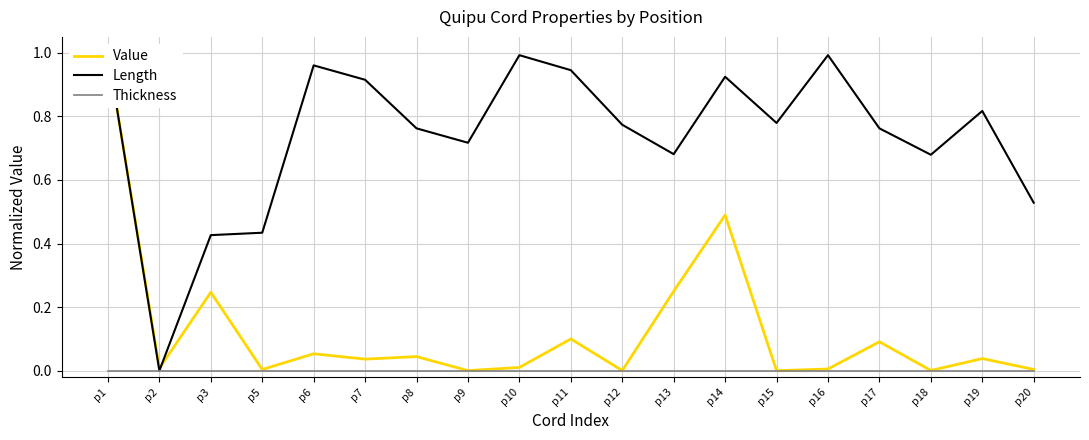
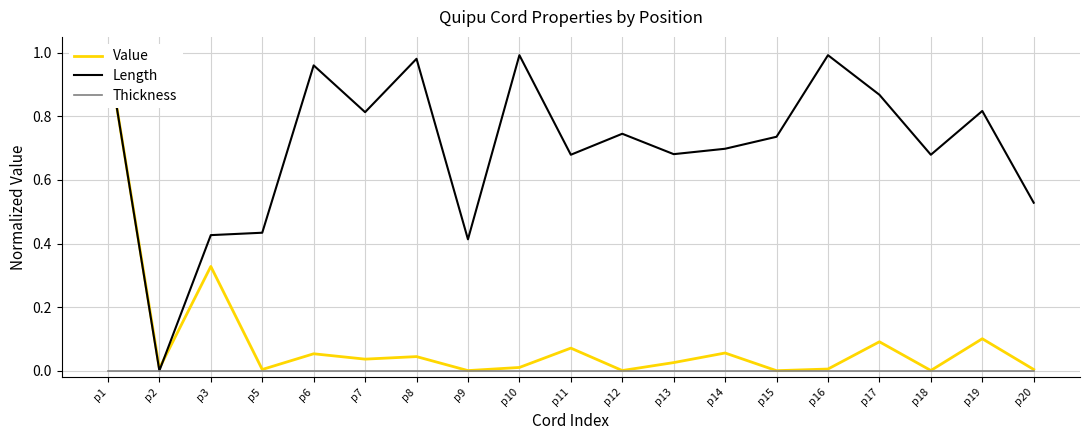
  {
    "Value": {
-     "p3": 0.25,
+     "p3": 0.33,
      "p6": 0.05,
      "p7": 0.04,
      "p8": 0.04,
      "p10": 0.01,
-     "p11": 0.10,
-     "p13": 0.25,
-     "p14": 0.49,
+     "p11": 0.07,
+     "p13": 0.03,
+     "p14": 0.06,
      "p17": 0.09,
-     "p19": 0.04
+     "p19": 0.10
    },
    "Length": {
      "p3": 0.43,
      "p5": 0.43,
      "p6": 0.96,
-     "p7": 0.92,
-     "p8": 0.76,
-     "p9": 0.72,
+     "p7": 0.81,
+     "p8": 0.98,
+     "p9": 0.41,
      "p10": 0.99,
-     "p11": 0.95,
-     "p12": 0.77,
+     "p11": 0.68,
+     "p12": 0.75,
      "p13": 0.68,
-     "p14": 0.92,
-     "p15": 0.78,
+     "p14": 0.70,
+     "p15": 0.74,
      "p16": 0.99,
-     "p17": 0.76,
+     "p17": 0.87,
      "p18": 0.68,
      "p19": 0.82,
      "p20": 0.53
    },
    "Thickness": {
      "p1": 0.00,
      "p3": 0.00,
      "p6": 0.00,
      "p7": 0.00,
      "p8": 0.00,
      "p10": 0.00,
      "p11": 0.00,
      "p13": 0.00,
      "p14": 0.00,
      "p17": 0.00,
      "p19": 0.00
    }
  }
